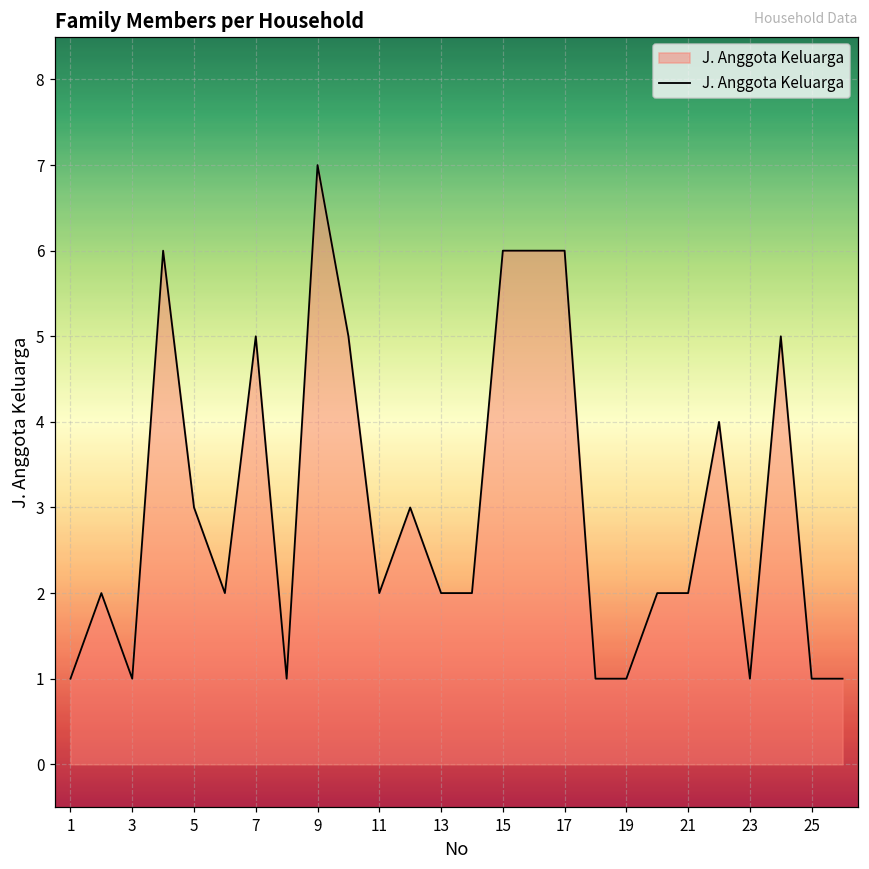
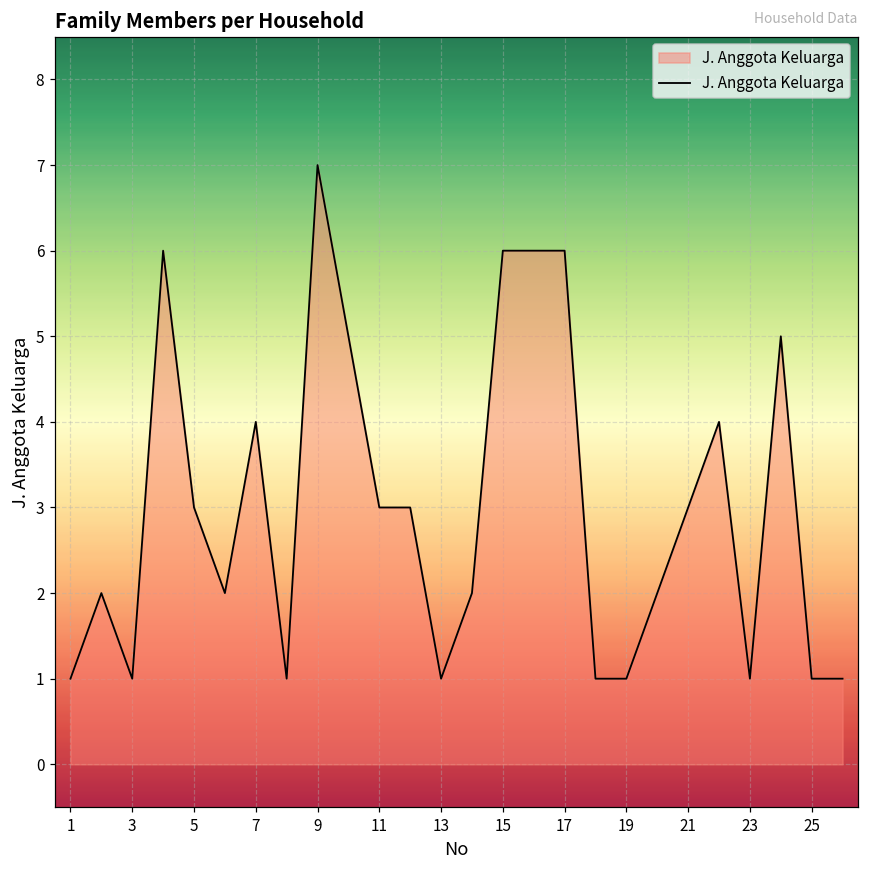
  {
    "1": 1,
    "3": 1,
    "5": 3,
-   "7": 5,
+   "7": 4,
    "9": 7,
-   "11": 2,
-   "13": 2,
+   "11": 3,
+   "13": 1,
    "15": 6,
    "17": 6,
    "19": 1,
-   "21": 2,
+   "21": 3,
    "23": 1,
    "25": 1
  }
